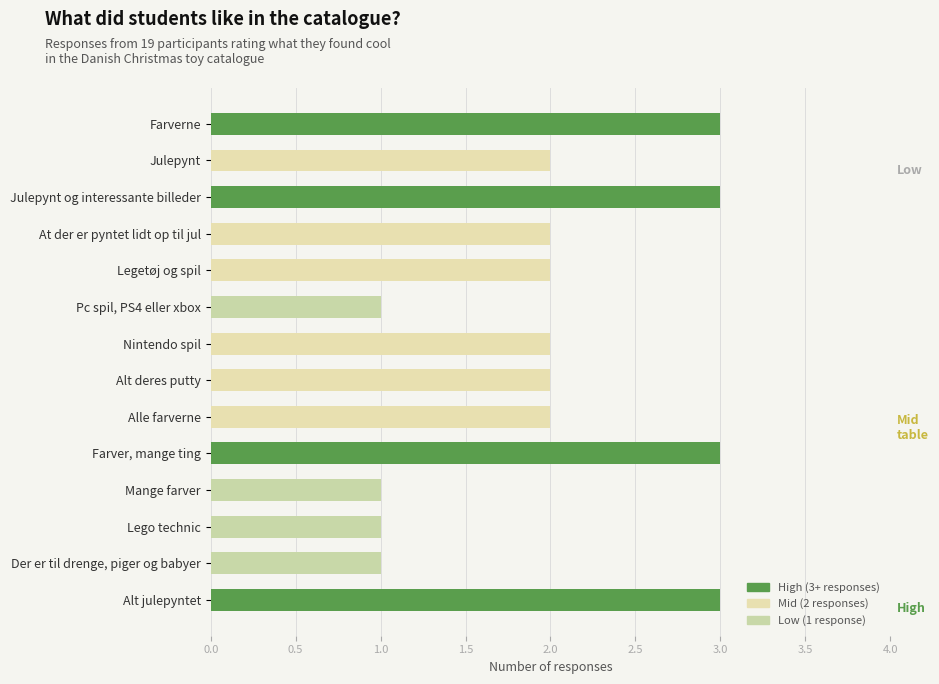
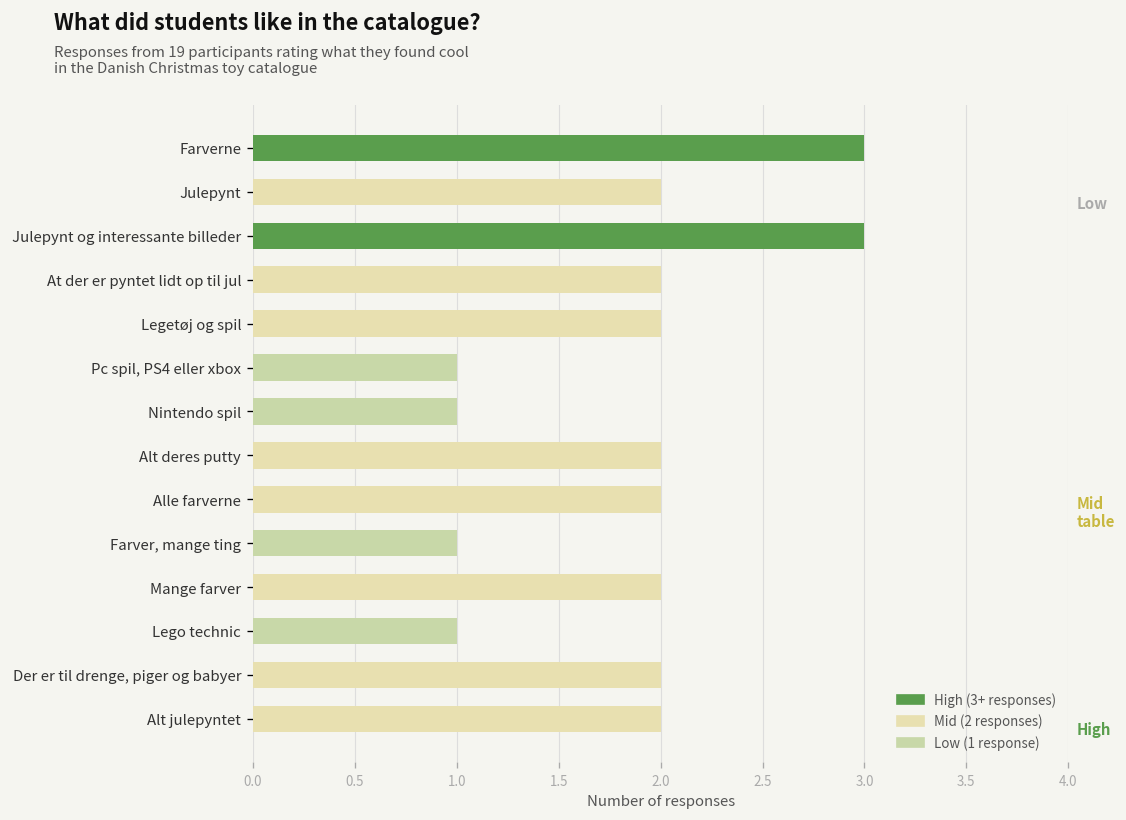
  {
    "Farverne": 3,
    "Julepynt": 2,
    "Julepynt og interessante billeder": 3,
    "At der er pyntet lidt op til jul": 2,
    "Legetøj og spil": 2,
    "Pc spil, PS4 eller xbox": 1,
-   "Nintendo spil": 2,
+   "Nintendo spil": 1,
    "Alt deres putty": 2,
    "Alle farverne": 2,
-   "Farver, mange ting": 3,
-   "Mange farver": 1,
+   "Farver, mange ting": 1,
+   "Mange farver": 2,
    "Lego technic": 1,
-   "Der er til drenge, piger og babyer": 1,
-   "Alt julepyntet": 3
+   "Der er til drenge, piger og babyer": 2,
+   "Alt julepyntet": 2
  }
